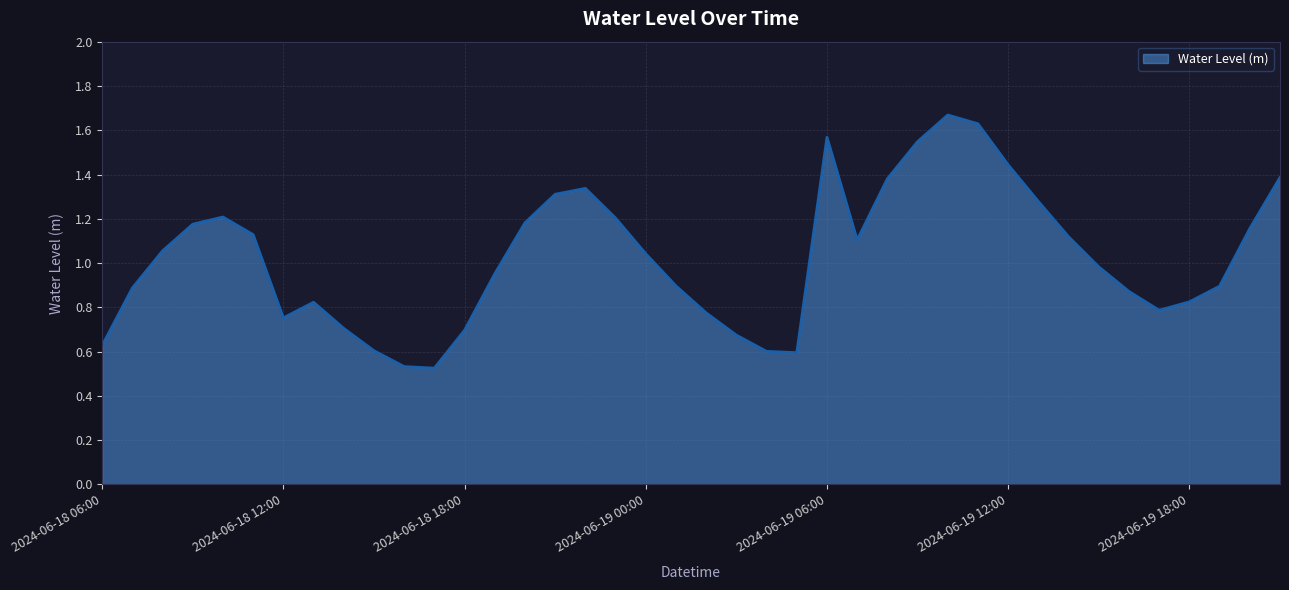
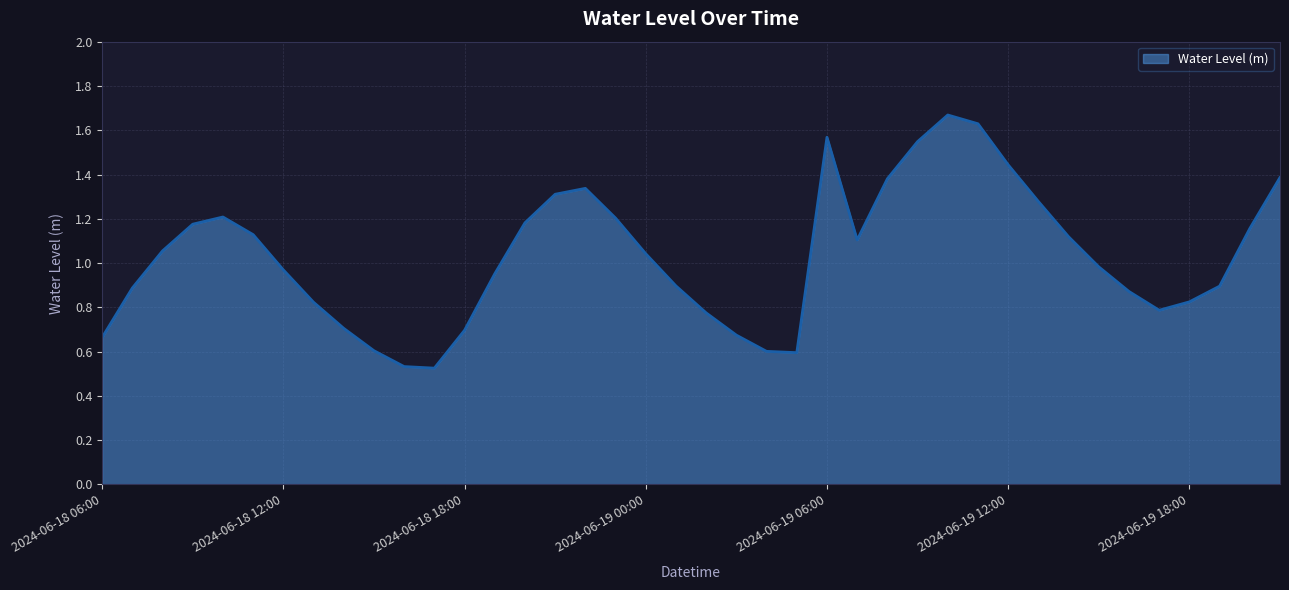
  {
-   "2024-06-18 06:00": 0.63,
-   "2024-06-18 12:00": 0.75,
+   "2024-06-18 06:00": 0.66,
+   "2024-06-18 12:00": 0.97,
    "2024-06-18 18:00": 0.70,
    "2024-06-19 00:00": 1.04,
    "2024-06-19 06:00": 1.57,
    "2024-06-19 12:00": 1.44,
    "2024-06-19 18:00": 0.82
  }
